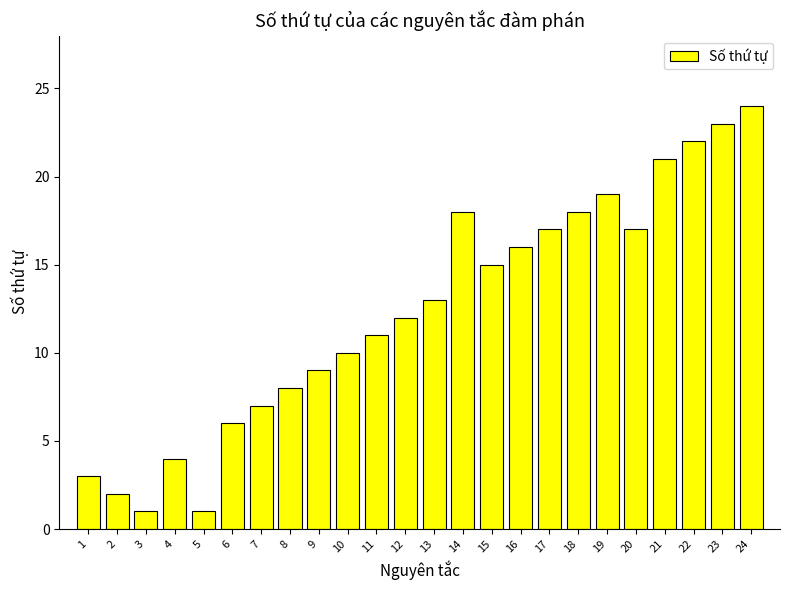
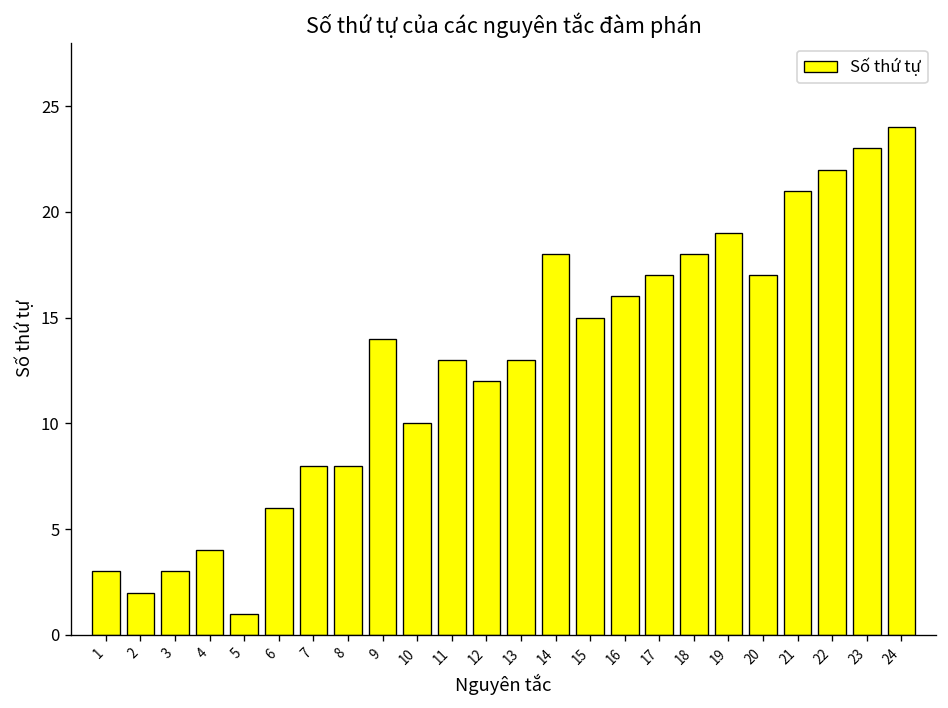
  {
    "1": 3,
    "2": 2,
-   "3": 1,
+   "3": 3,
    "4": 4,
    "5": 1,
    "6": 6,
-   "7": 7,
+   "7": 8,
    "8": 8,
-   "9": 9,
+   "9": 14,
    "10": 10,
-   "11": 11,
+   "11": 13,
    "12": 12,
    "13": 13,
    "14": 18,
    "15": 15,
    "16": 16,
    "17": 17,
    "18": 18,
    "19": 19,
    "20": 17,
    "21": 21,
    "22": 22,
    "23": 23,
    "24": 24
  }
